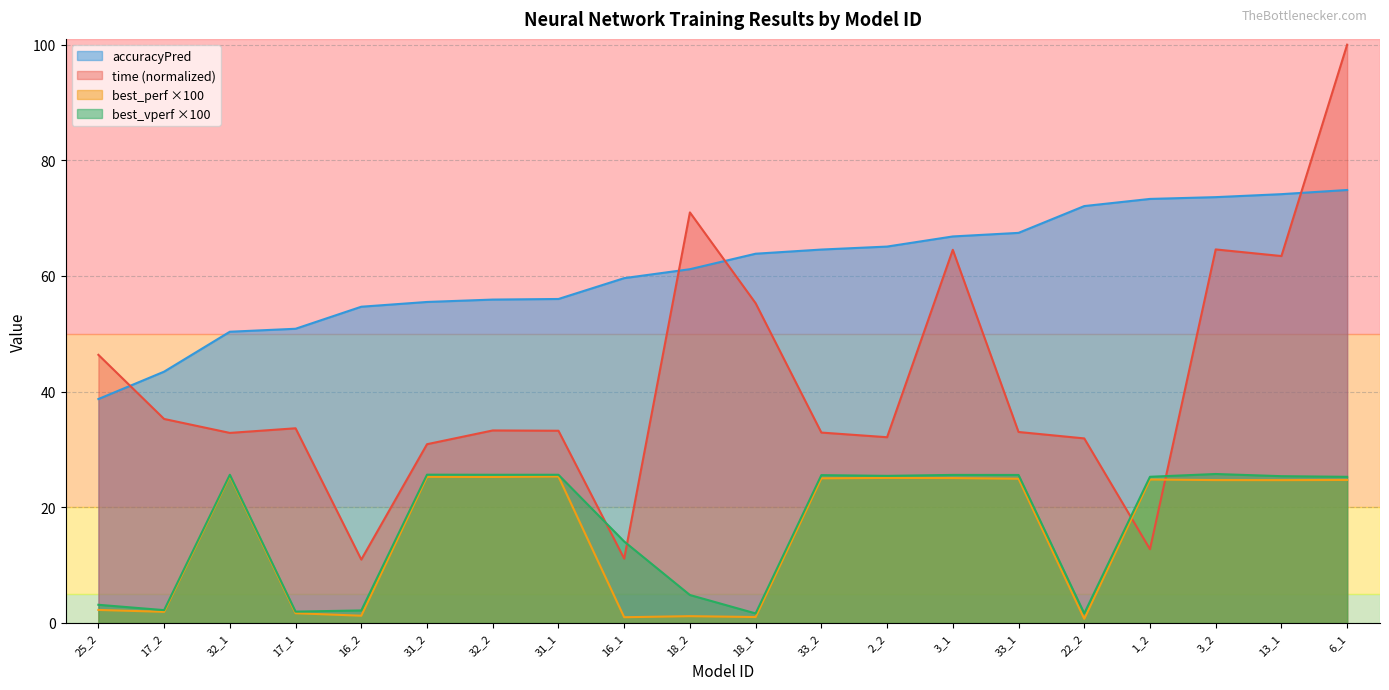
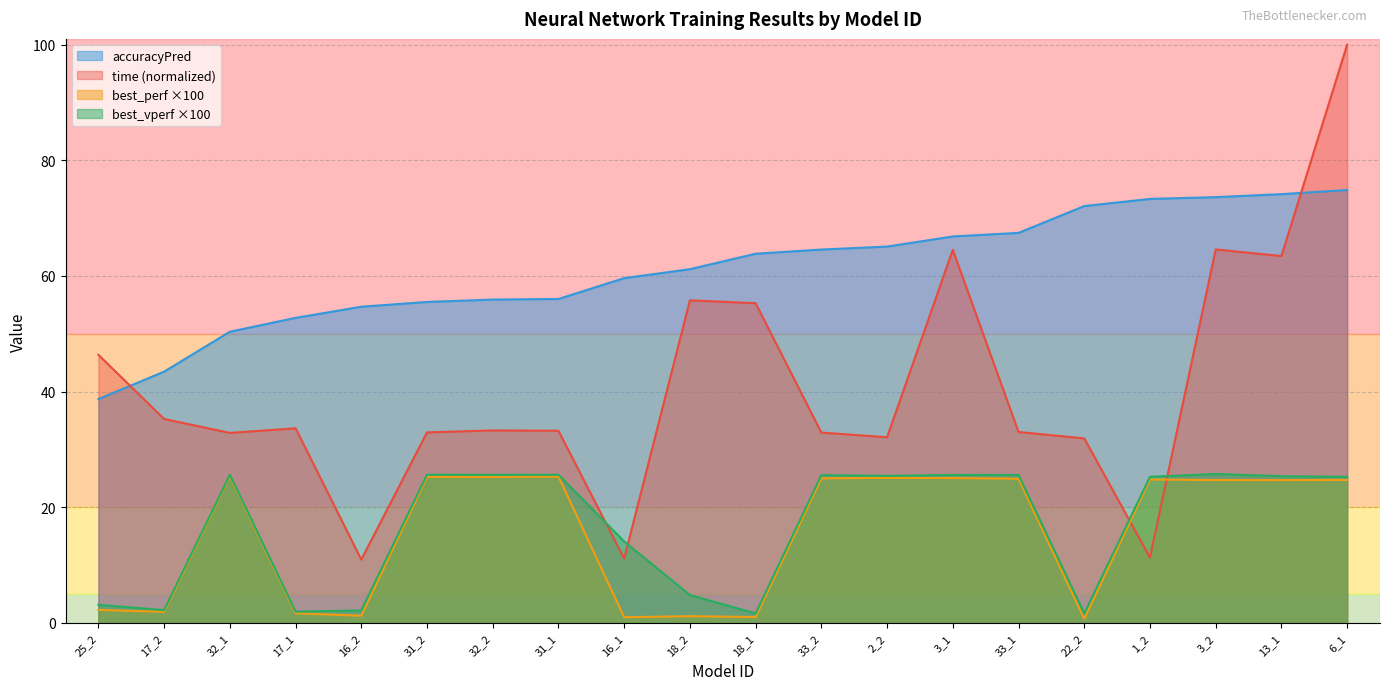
  {
    "accuracyPred": {
      "25_2": 39,
      "17_2": 43,
      "32_1": 50,
-     "17_1": 51,
+     "17_1": 53,
      "16_2": 55,
      "31_2": 56,
      "32_2": 56,
      "31_1": 56,
      "16_1": 60,
      "18_2": 61,
      "18_1": 64,
      "33_2": 65,
      "2_2": 65,
      "3_1": 67,
      "33_1": 67,
      "22_2": 72,
      "1_2": 73,
      "3_2": 74,
      "13_1": 74,
      "6_1": 75
    },
    "time (normalized)": {
      "25_2": 46,
      "17_2": 35,
      "32_1": 33,
      "17_1": 34,
      "16_2": 11,
-     "31_2": 31,
+     "31_2": 33,
      "32_2": 33,
      "31_1": 33,
      "16_1": 11,
-     "18_2": 71,
+     "18_2": 56,
      "18_1": 55,
      "33_2": 33,
      "2_2": 32,
      "3_1": 65,
      "33_1": 33,
      "22_2": 32,
-     "1_2": 13,
+     "1_2": 11,
      "3_2": 65,
      "13_1": 63,
      "6_1": 100
    },
    "best_perf ×100": {
      "25_2": 2,
      "16_2": 1,
      "16_1": 1,
      "18_2": 1,
      "18_1": 1,
      "33_2": 25,
      "3_1": 25,
      "33_1": 25,
      "22_2": 1,
      "1_2": 25,
      "3_2": 25,
      "13_1": 25,
      "6_1": 25
    },
    "best_vperf ×100": {
      "25_2": 3,
      "16_2": 2,
      "16_1": 14,
      "18_2": 5,
      "18_1": 2,
      "33_2": 26,
      "3_1": 26,
      "33_1": 26,
      "22_2": 2,
      "1_2": 25,
      "3_2": 26,
      "13_1": 25,
      "6_1": 25
    }
  }
